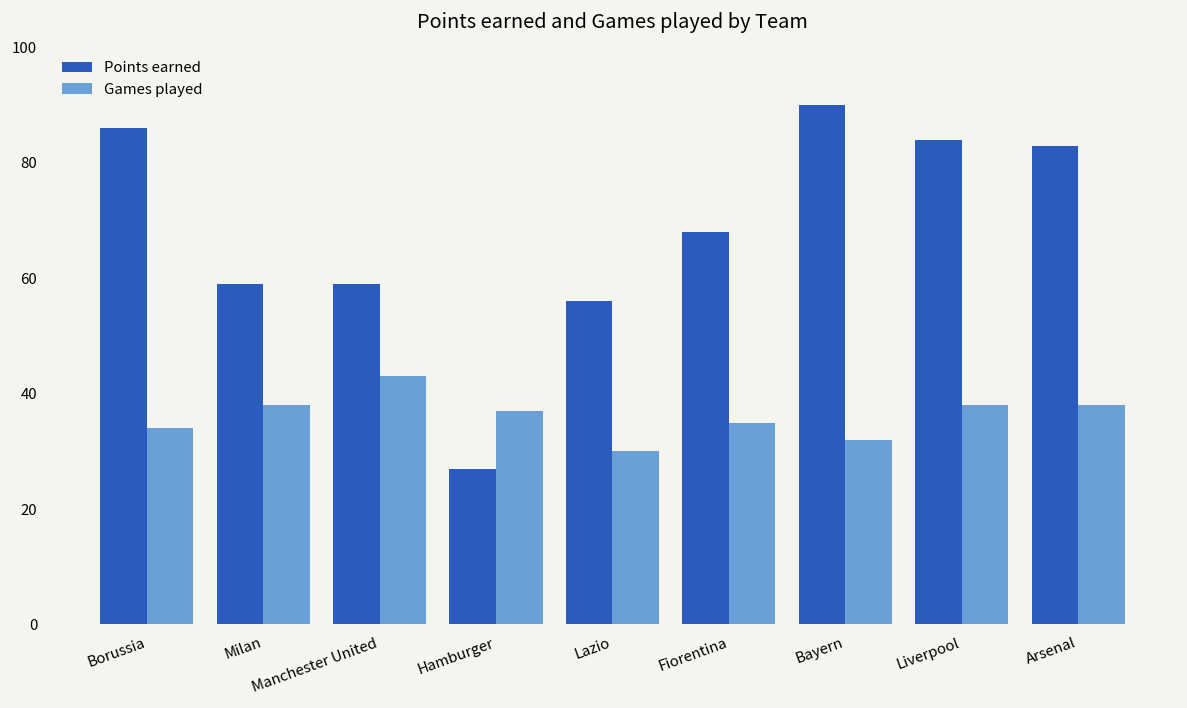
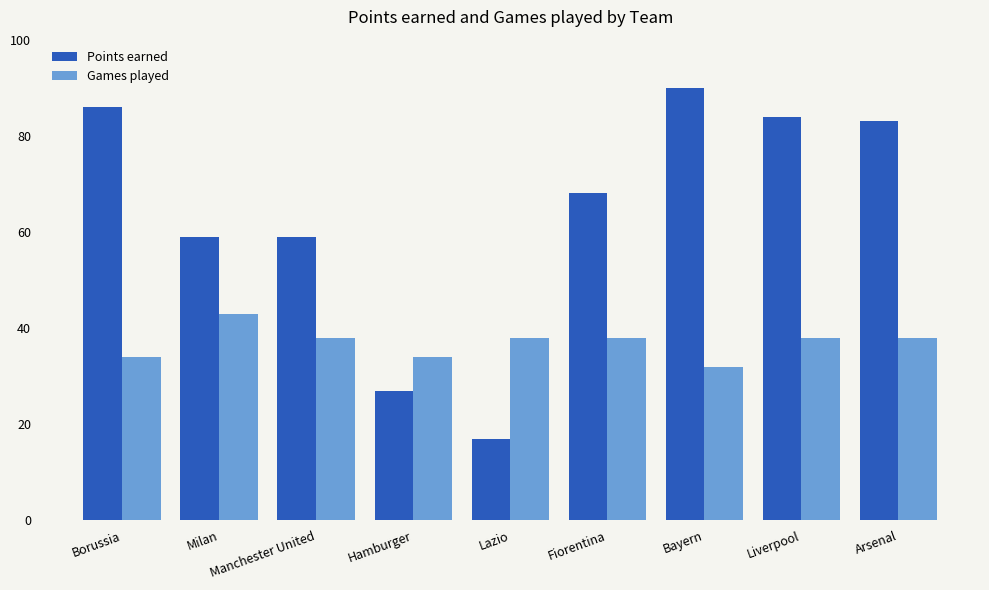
  {
    "Points earned": {
      "Borussia": 86,
      "Milan": 59,
      "Manchester United": 59,
      "Hamburger": 27,
-     "Lazio": 56,
+     "Lazio": 17,
      "Fiorentina": 68,
      "Bayern": 90,
      "Liverpool": 84,
      "Arsenal": 83
    },
    "Games played": {
      "Borussia": 34,
-     "Milan": 38,
-     "Manchester United": 43,
-     "Hamburger": 37,
-     "Lazio": 30,
-     "Fiorentina": 35,
+     "Milan": 43,
+     "Manchester United": 38,
+     "Hamburger": 34,
+     "Lazio": 38,
+     "Fiorentina": 38,
      "Bayern": 32,
      "Liverpool": 38,
      "Arsenal": 38
    }
  }
